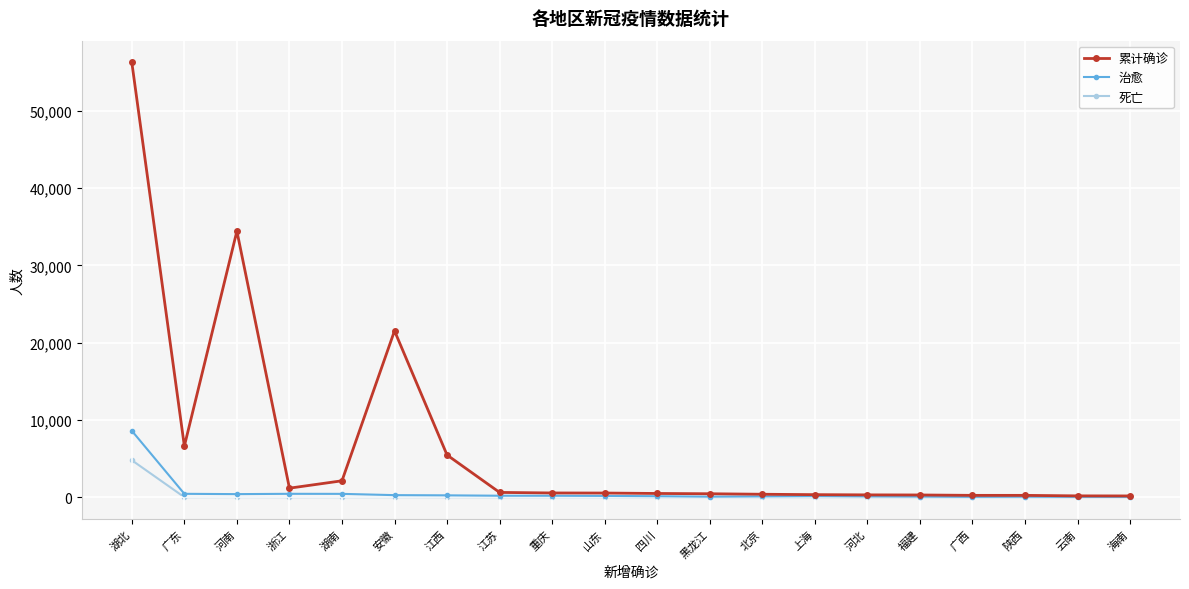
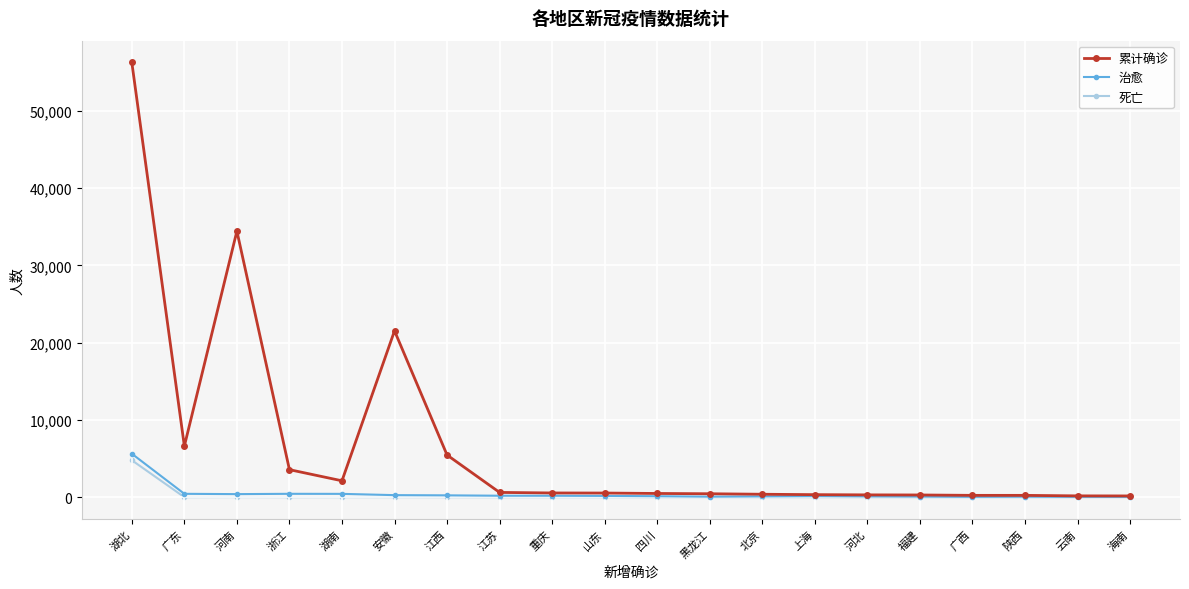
  {
    "累计确诊": {
      "湖北": "56,000",
      "广东": "7,000",
      "河南": "34,000",
-     "浙江": "1,000",
+     "浙江": "4,000",
      "湖南": "2,000",
      "安徽": "22,000",
      "江西": "5,000",
      "江苏": "1,000",
      "重庆": "1,000",
      "山东": "1,000",
      "四川": "0",
      "黑龙江": "0"
    },
    "治愈": {
-     "湖北": "9,000",
+     "湖北": "6,000",
      "广东": "0",
      "河南": "0",
      "浙江": "0",
      "湖南": "0"
    },
    "死亡": {
      "湖北": "5,000",
      "广东": "0",
      "河南": "0",
      "浙江": "0",
      "湖南": "0"
    }
  }
